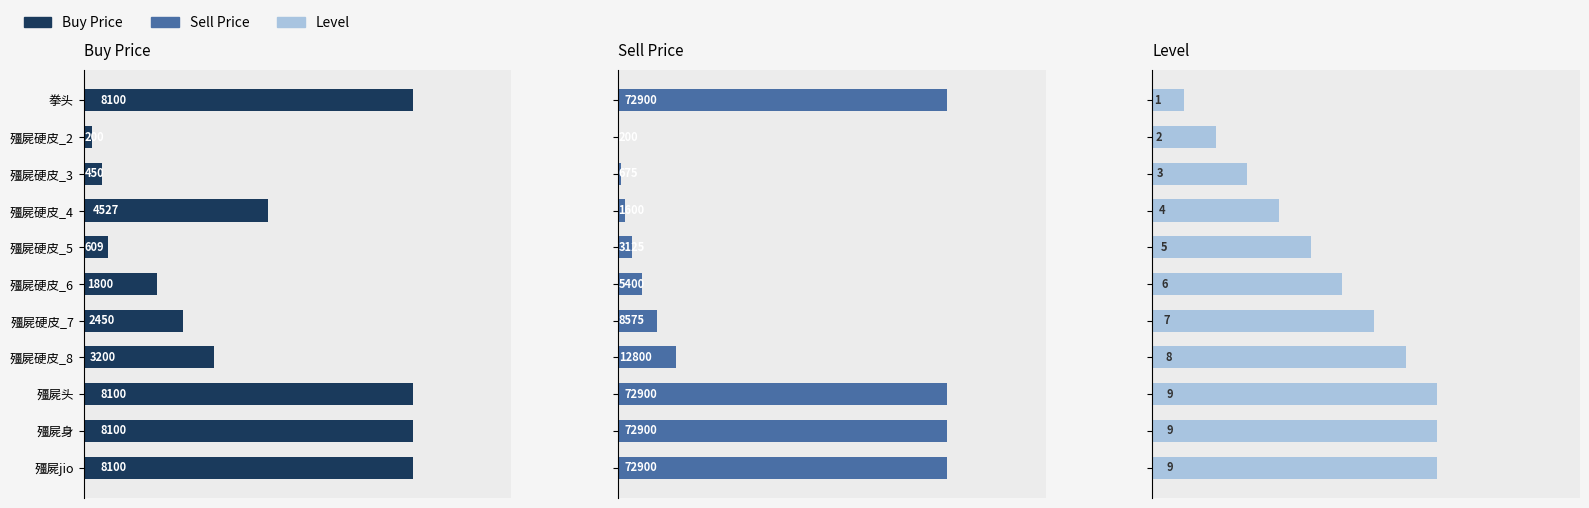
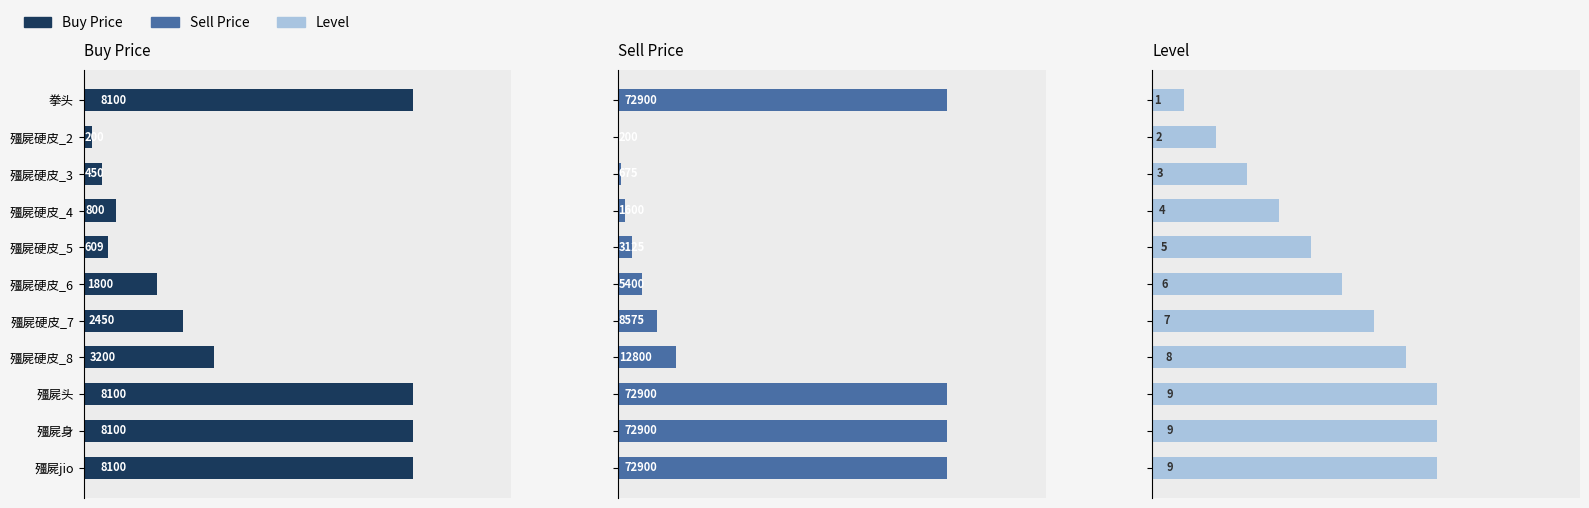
  {
    "Buy Price": {
      "拳头": 8100,
      "殭屍硬皮_3": 450,
-     "殭屍硬皮_4": 4527,
+     "殭屍硬皮_4": 800,
      "殭屍硬皮_5": 609,
      "殭屍硬皮_6": 1800,
      "殭屍硬皮_7": 2450,
      "殭屍硬皮_8": 3200,
      "殭屍头": 8100,
      "殭屍身": 8100,
      "殭屍jio": 8100
    }
  }
